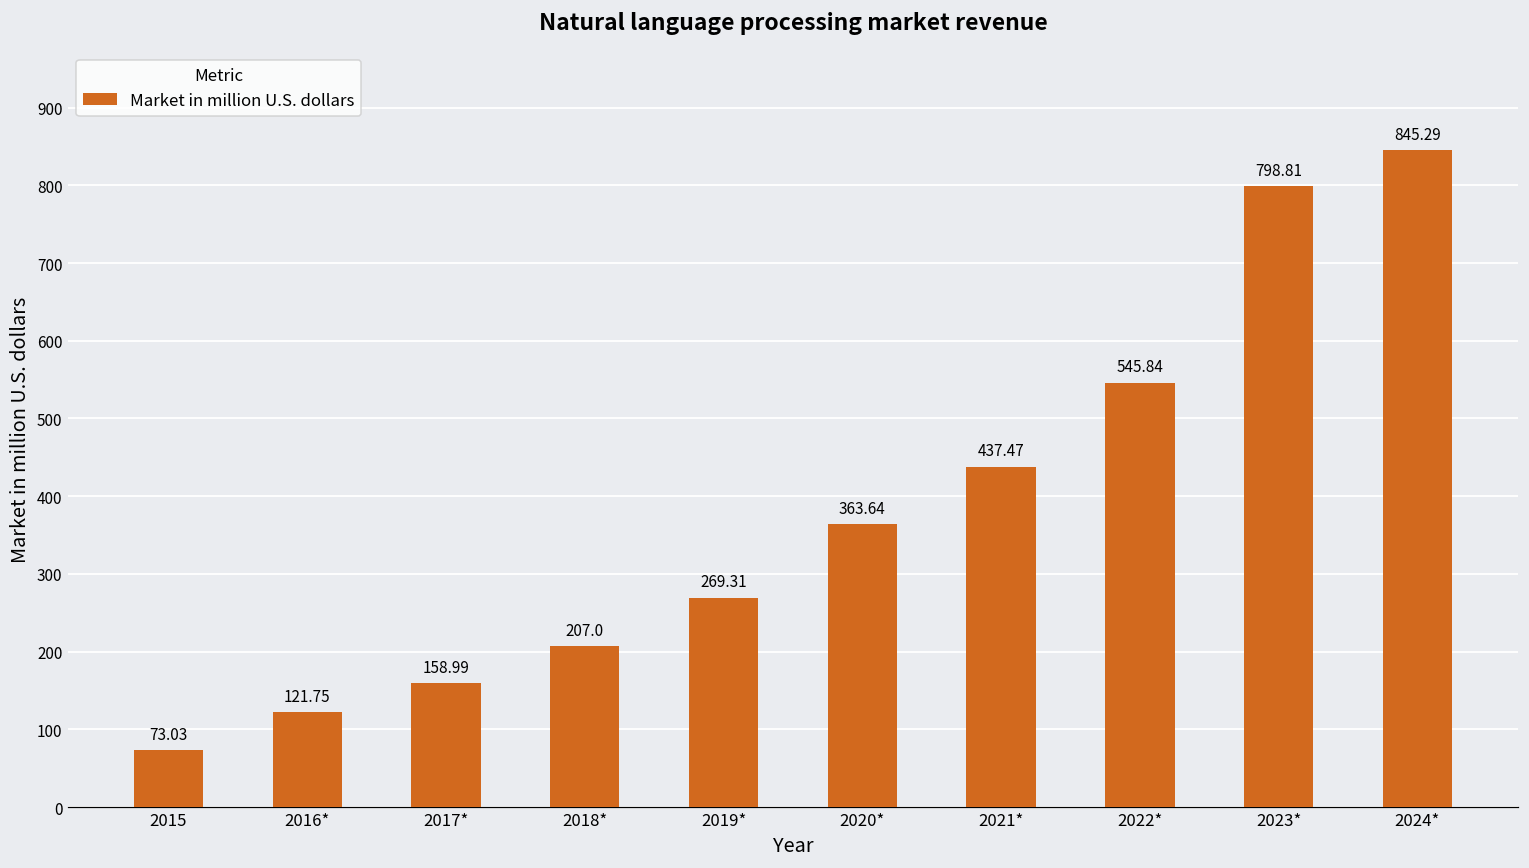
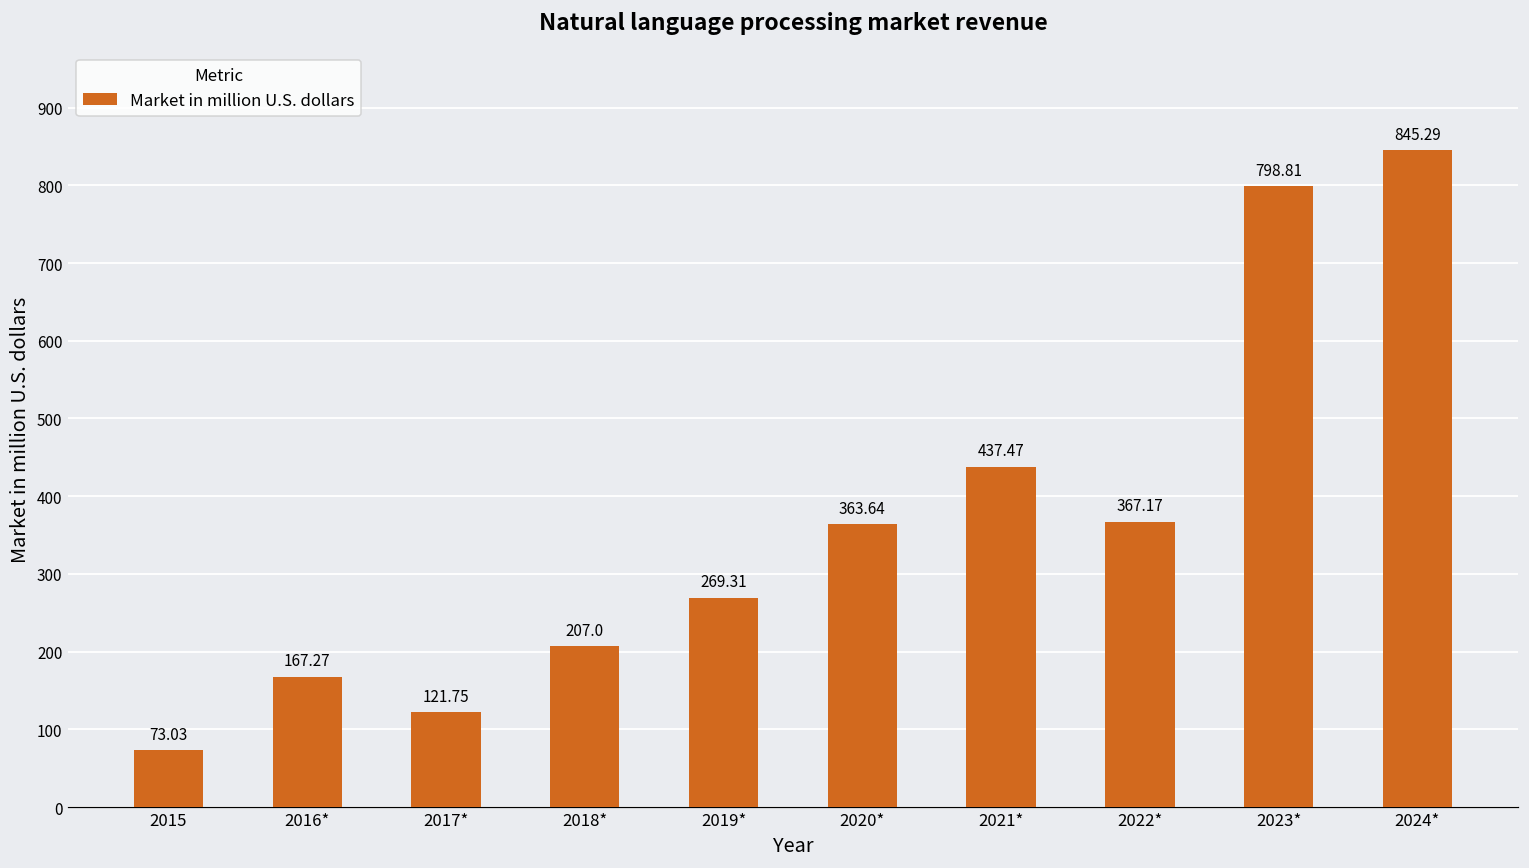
  {
    "2015": 73.03,
-   "2016*": 121.75,
-   "2017*": 158.99,
+   "2016*": 167.27,
+   "2017*": 121.75,
    "2018*": 207.0,
    "2019*": 269.31,
    "2020*": 363.64,
    "2021*": 437.47,
-   "2022*": 545.84,
+   "2022*": 367.17,
    "2023*": 798.81,
    "2024*": 845.29
  }
